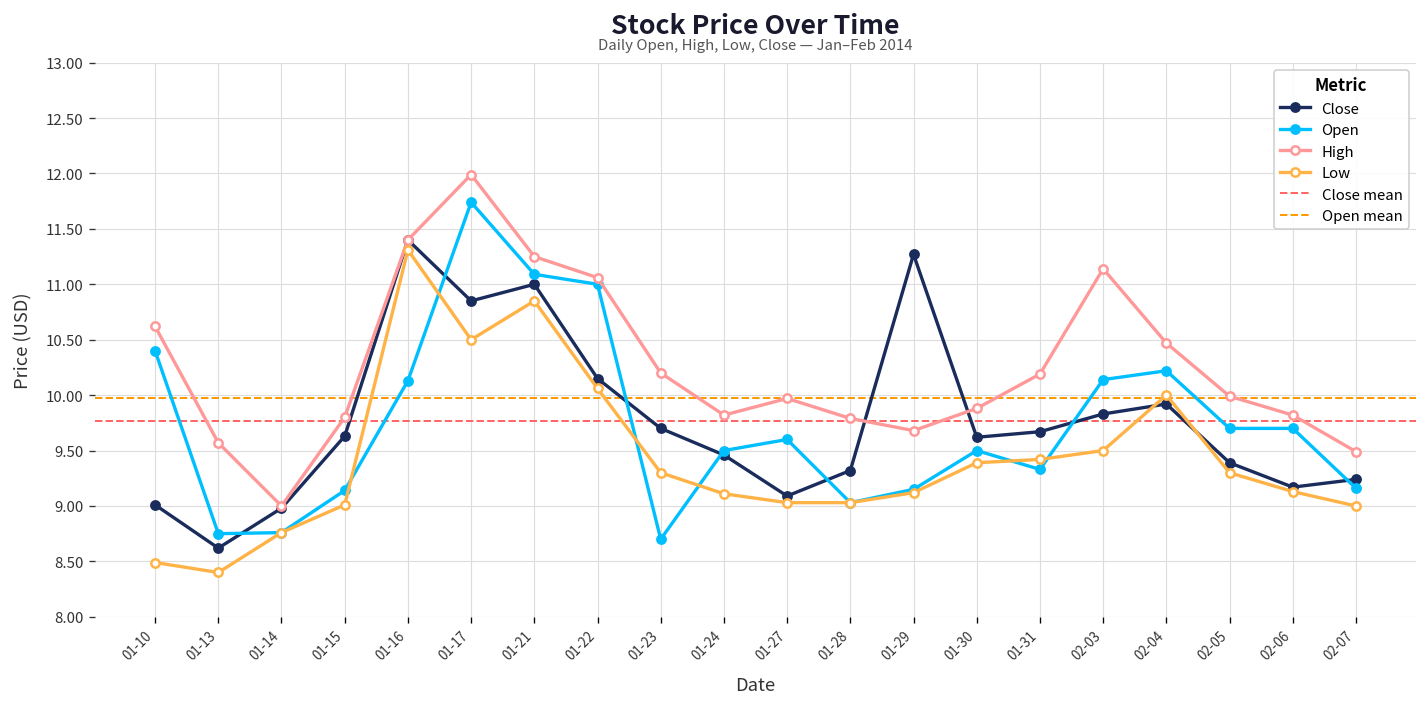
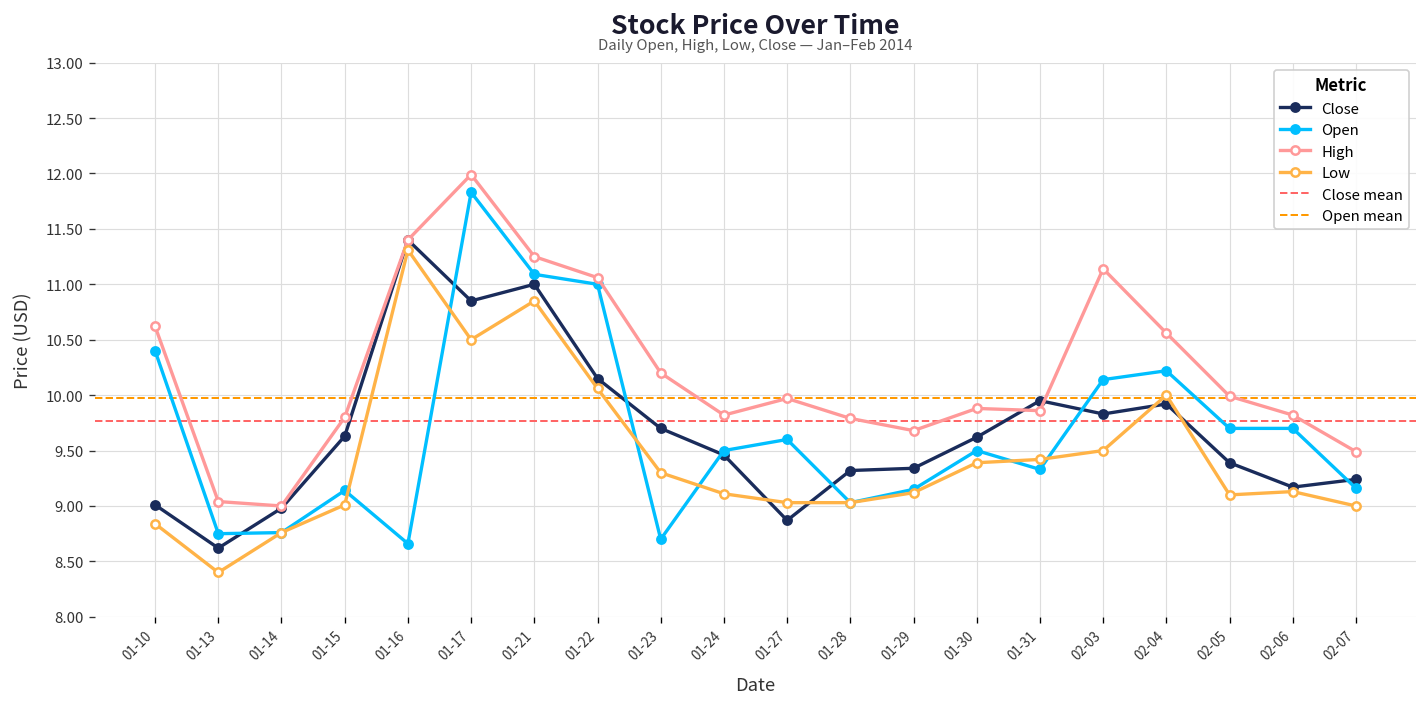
  {
    "Close": {
      "01-10": 9.0,
      "01-13": 8.6,
      "01-15": 9.6,
      "01-17": 10.9,
      "01-21": 11.0,
      "01-22": 10.2,
      "01-23": 9.7,
      "01-24": 9.5,
-     "01-27": 9.1,
+     "01-27": 8.9,
      "01-28": 9.3,
-     "01-29": 11.3,
+     "01-29": 9.3,
      "01-30": 9.6,
-     "01-31": 9.7,
+     "01-31": 10.0,
      "02-03": 9.8,
      "02-04": 9.9,
      "02-05": 9.4,
      "02-06": 9.2,
      "02-07": 9.2
    },
    "Open": {
      "01-10": 10.4,
      "01-13": 8.8,
      "01-15": 9.1,
-     "01-16": 10.1,
-     "01-17": 11.7,
+     "01-16": 8.7,
+     "01-17": 11.8,
      "01-21": 11.1,
      "01-22": 11.0,
      "01-23": 8.7,
      "01-24": 9.5,
      "01-27": 9.6,
      "01-29": 9.2,
      "01-30": 9.5,
      "01-31": 9.3,
      "02-03": 10.1,
      "02-04": 10.2,
      "02-05": 9.7,
      "02-06": 9.7,
      "02-07": 9.2
    },
    "High": {
      "01-10": 10.6,
-     "01-13": 9.6,
+     "01-13": 9.0,
      "01-15": 9.8,
      "01-17": 12.0,
      "01-21": 11.3,
      "01-22": 11.1,
      "01-23": 10.2,
      "01-24": 9.8,
      "01-27": 10.0,
      "01-28": 9.8,
      "01-29": 9.7,
      "01-30": 9.9,
-     "01-31": 10.2,
+     "01-31": 9.9,
      "02-03": 11.1,
-     "02-04": 10.5,
+     "02-04": 10.6,
      "02-05": 10.0,
      "02-06": 9.8,
      "02-07": 9.5
    },
    "Low": {
-     "01-10": 8.5,
+     "01-10": 8.8,
      "01-13": 8.4,
      "01-15": 9.0,
      "01-16": 11.3,
      "01-17": 10.5,
      "01-21": 10.9,
      "01-22": 10.1,
      "01-23": 9.3,
      "01-24": 9.1,
      "01-27": 9.0,
      "01-29": 9.1,
      "01-30": 9.4,
      "01-31": 9.4,
      "02-03": 9.5,
      "02-04": 10.0,
-     "02-05": 9.3,
+     "02-05": 9.1,
      "02-06": 9.1,
      "02-07": 9.0
    }
  }
